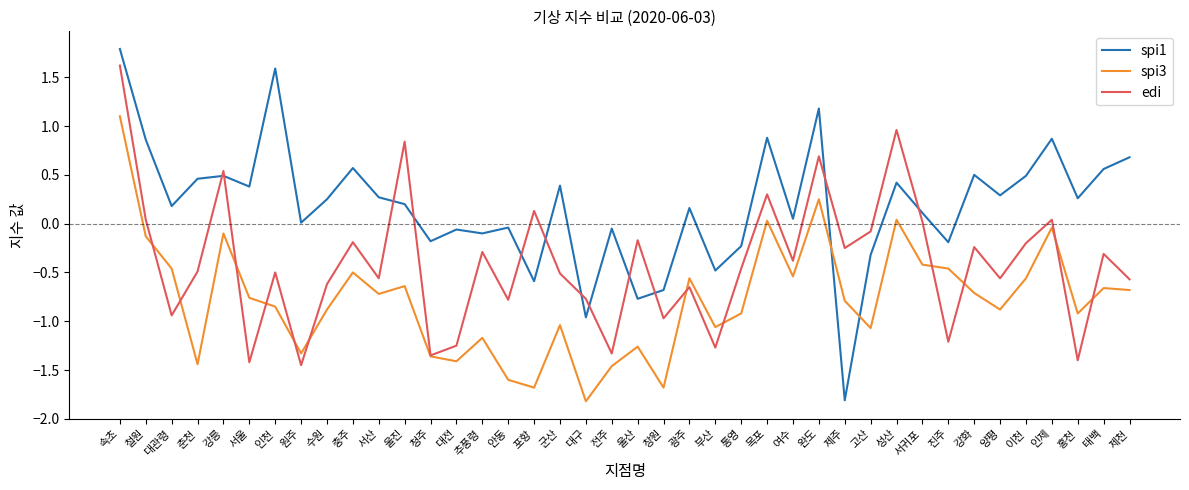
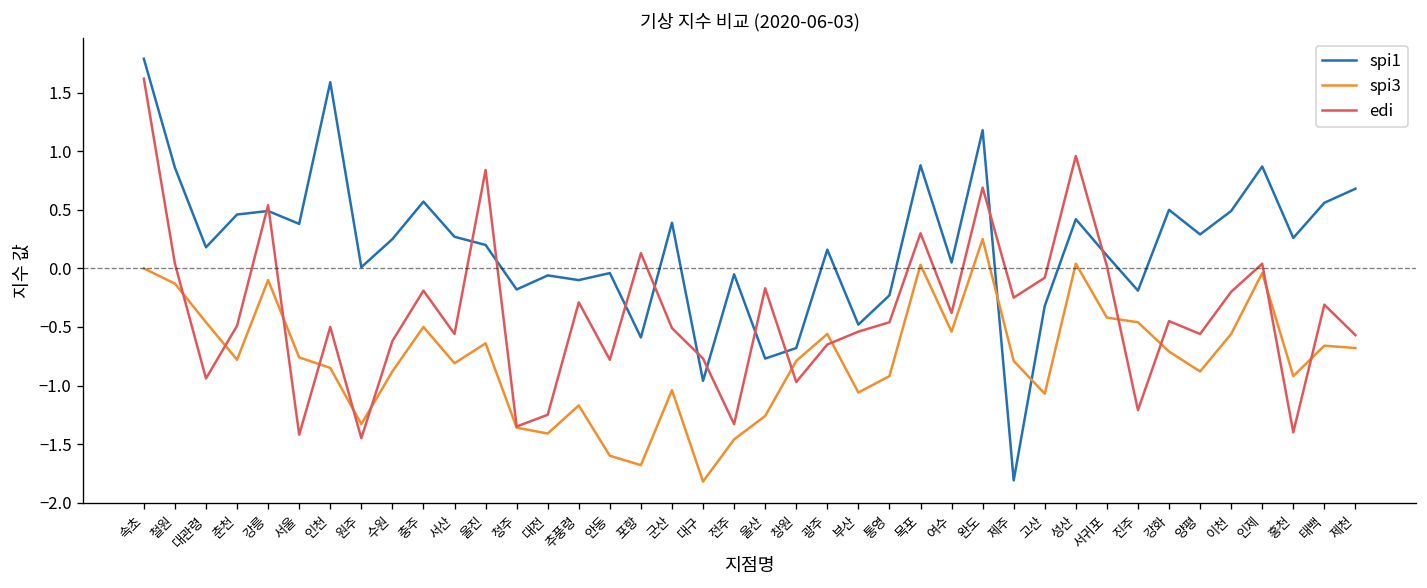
  {
    "spi1": {
      "속초": 1.8,
      "철원": 0.9,
      "대관령": 0.2,
      "춘천": 0.5,
      "강릉": 0.5,
      "서울": 0.4,
      "인천": 1.6,
      "원주": 0.0,
      "수원": 0.3,
      "충주": 0.6,
      "서산": 0.3,
      "울진": 0.2,
      "청주": -0.2,
      "대전": -0.1,
      "추풍령": -0.1,
      "안동": 0.0,
      "포항": -0.6,
      "군산": 0.4,
      "대구": -1.0,
      "전주": -0.1,
      "울산": -0.8,
      "창원": -0.7,
      "광주": 0.2,
      "부산": -0.5,
      "통영": -0.2,
      "목포": 0.9,
      "여수": 0.1,
      "완도": 1.2,
      "제주": -1.8,
      "고산": -0.3,
      "성산": 0.4,
      "서귀포": 0.1,
      "진주": -0.2,
      "강화": 0.5,
      "양평": 0.3,
      "이천": 0.5,
      "인제": 0.9,
      "홍천": 0.3,
      "태백": 0.6,
      "제천": 0.7
    },
    "spi3": {
-     "속초": 1.1,
+     "속초": 0.0,
      "철원": -0.1,
      "대관령": -0.5,
-     "춘천": -1.4,
+     "춘천": -0.8,
      "강릉": -0.1,
      "서울": -0.8,
      "인천": -0.9,
      "원주": -1.3,
      "수원": -0.9,
      "충주": -0.5,
-     "서산": -0.7,
+     "서산": -0.8,
      "울진": -0.6,
      "대전": -1.4,
      "추풍령": -1.2,
      "안동": -1.6,
      "포항": -1.7,
      "군산": -1.0,
      "대구": -1.8,
      "전주": -1.5,
      "울산": -1.3,
-     "창원": -1.7,
+     "창원": -0.8,
      "광주": -0.6,
      "부산": -1.1,
      "통영": -0.9,
      "목포": 0.0,
      "여수": -0.5,
      "완도": 0.3,
      "제주": -0.8,
      "고산": -1.1,
      "성산": 0.0,
      "서귀포": -0.4,
      "진주": -0.5,
      "강화": -0.7,
      "양평": -0.9,
      "이천": -0.6,
      "인제": 0.0,
      "홍천": -0.9,
      "태백": -0.7,
      "제천": -0.7
    },
    "edi": {
      "속초": 1.6,
      "철원": 0.0,
      "대관령": -0.9,
      "춘천": -0.5,
      "강릉": 0.5,
      "서울": -1.4,
      "인천": -0.5,
      "원주": -1.5,
      "수원": -0.6,
      "충주": -0.2,
      "서산": -0.6,
      "울진": 0.8,
      "대전": -1.3,
      "추풍령": -0.3,
      "안동": -0.8,
      "포항": 0.1,
      "군산": -0.5,
      "대구": -0.8,
      "전주": -1.3,
      "울산": -0.2,
      "창원": -1.0,
      "광주": -0.7,
-     "부산": -1.3,
+     "부산": -0.5,
      "통영": -0.5,
      "목포": 0.3,
      "여수": -0.4,
      "완도": 0.7,
      "제주": -0.3,
      "고산": -0.1,
      "성산": 1.0,
      "서귀포": 0.0,
      "진주": -1.2,
-     "강화": -0.2,
+     "강화": -0.5,
      "양평": -0.6,
      "이천": -0.2,
      "인제": 0.0,
      "홍천": -1.4,
      "태백": -0.3,
      "제천": -0.6
    }
  }
